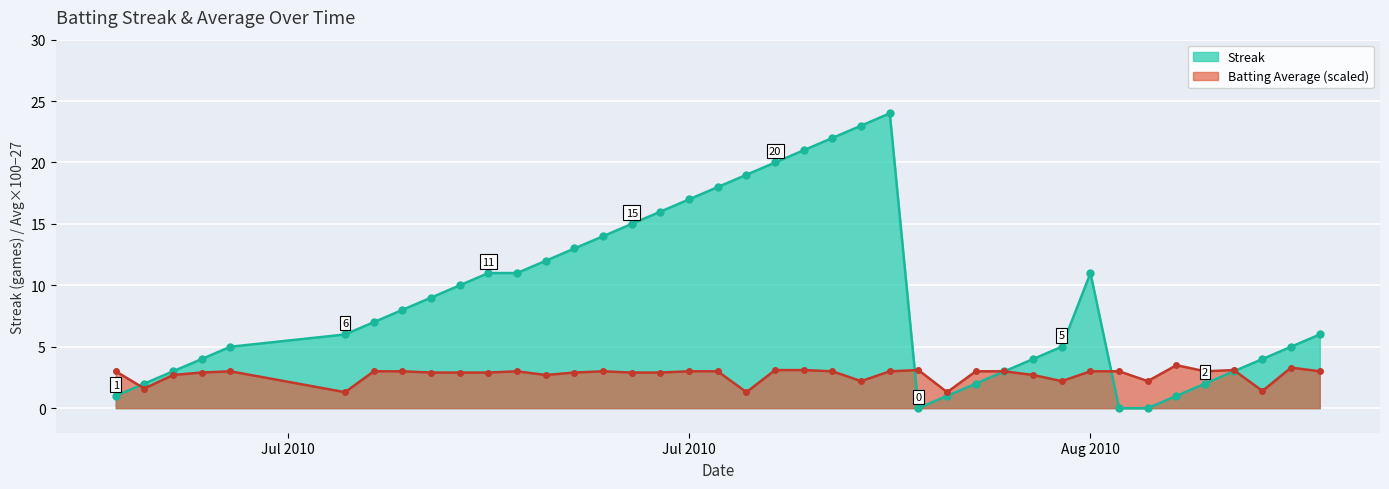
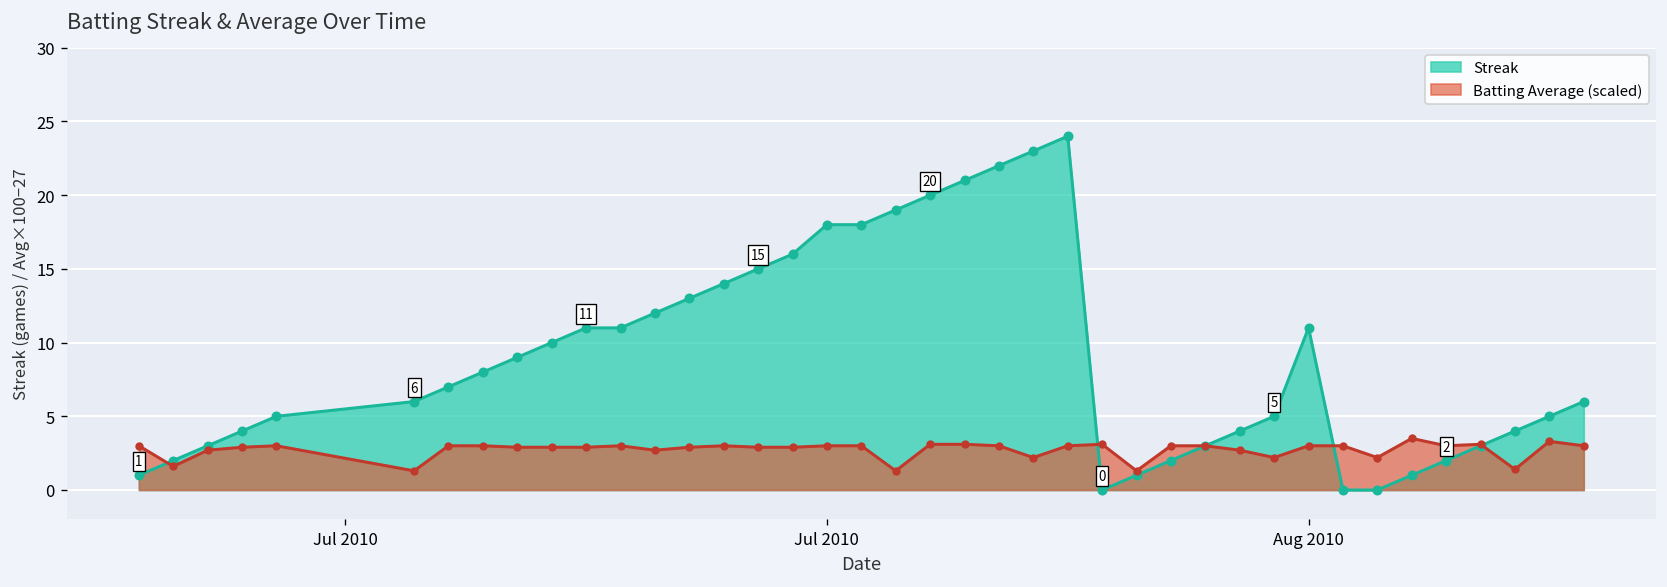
  {
    "Streak": {
-     "Jul 2010": 17,
+     "Jul 2010": 18,
      "Aug 2010": 11
    },
    "Batting Average (scaled)": {
      "Jul 2010": 3,
      "Aug 2010": 3
    }
  }
